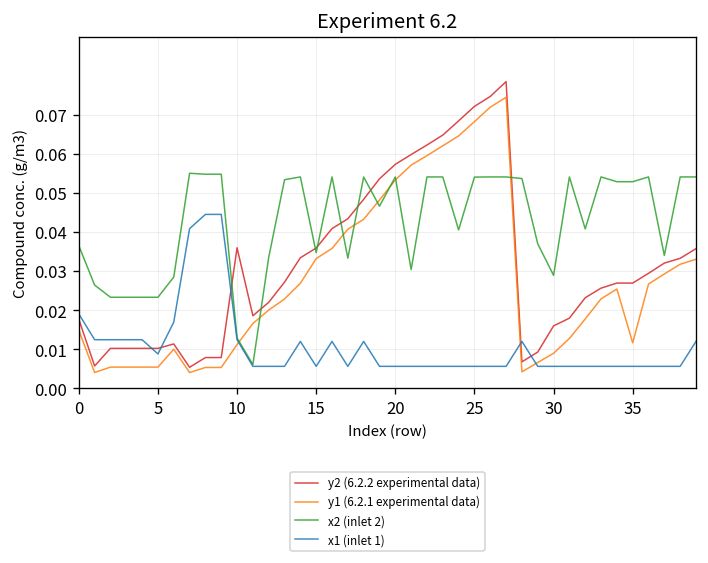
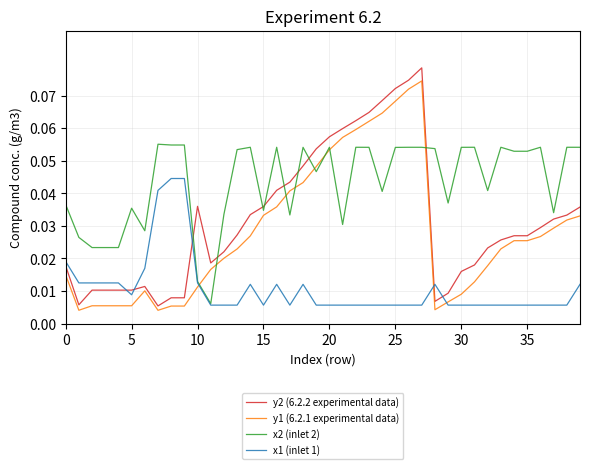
  {
    "y2 (6.2.2 experimental data)": {
      "0": 0.018,
      "5": 0.010,
      "10": 0.036,
      "15": 0.036,
      "20": 0.057,
      "25": 0.072,
      "30": 0.016,
      "35": 0.027
    },
    "y1 (6.2.1 experimental data)": {
      "0": 0.015,
      "5": 0.005,
      "10": 0.011,
      "15": 0.033,
      "25": 0.068,
      "30": 0.009,
-     "35": 0.012
+     "35": 0.025
    },
    "x2 (inlet 2)": {
      "0": 0.037,
-     "5": 0.023,
+     "5": 0.035,
      "15": 0.035,
      "25": 0.054,
-     "30": 0.029,
+     "30": 0.054,
      "35": 0.053
    },
    "x1 (inlet 1)": {
      "0": 0.019,
      "5": 0.009,
      "15": 0.006,
      "20": 0.006,
      "25": 0.006,
      "30": 0.006,
      "35": 0.006
    }
  }
